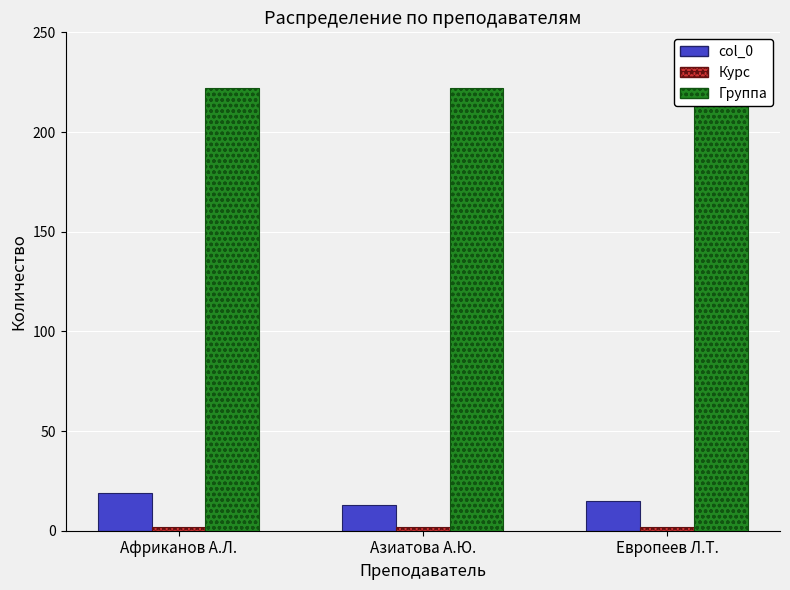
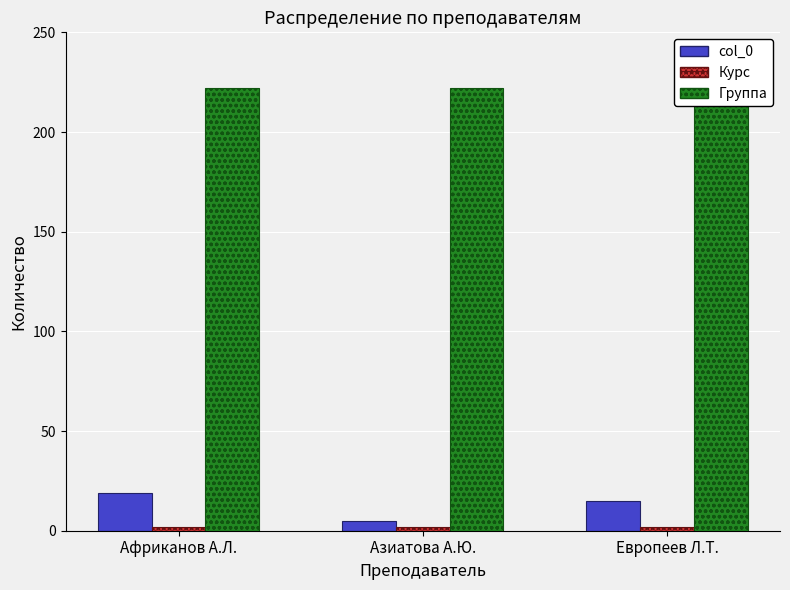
  {
    "col_0": {
      "Африканов А.Л.": 19,
-     "Азиатова А.Ю.": 13,
+     "Азиатова А.Ю.": 5,
      "Европеев Л.Т.": 15
    },
    "Курс": {
      "Африканов А.Л.": 2,
      "Азиатова А.Ю.": 2,
      "Европеев Л.Т.": 2
    },
    "Группа": {
      "Африканов А.Л.": 222,
      "Азиатова А.Ю.": 222
    }
  }
